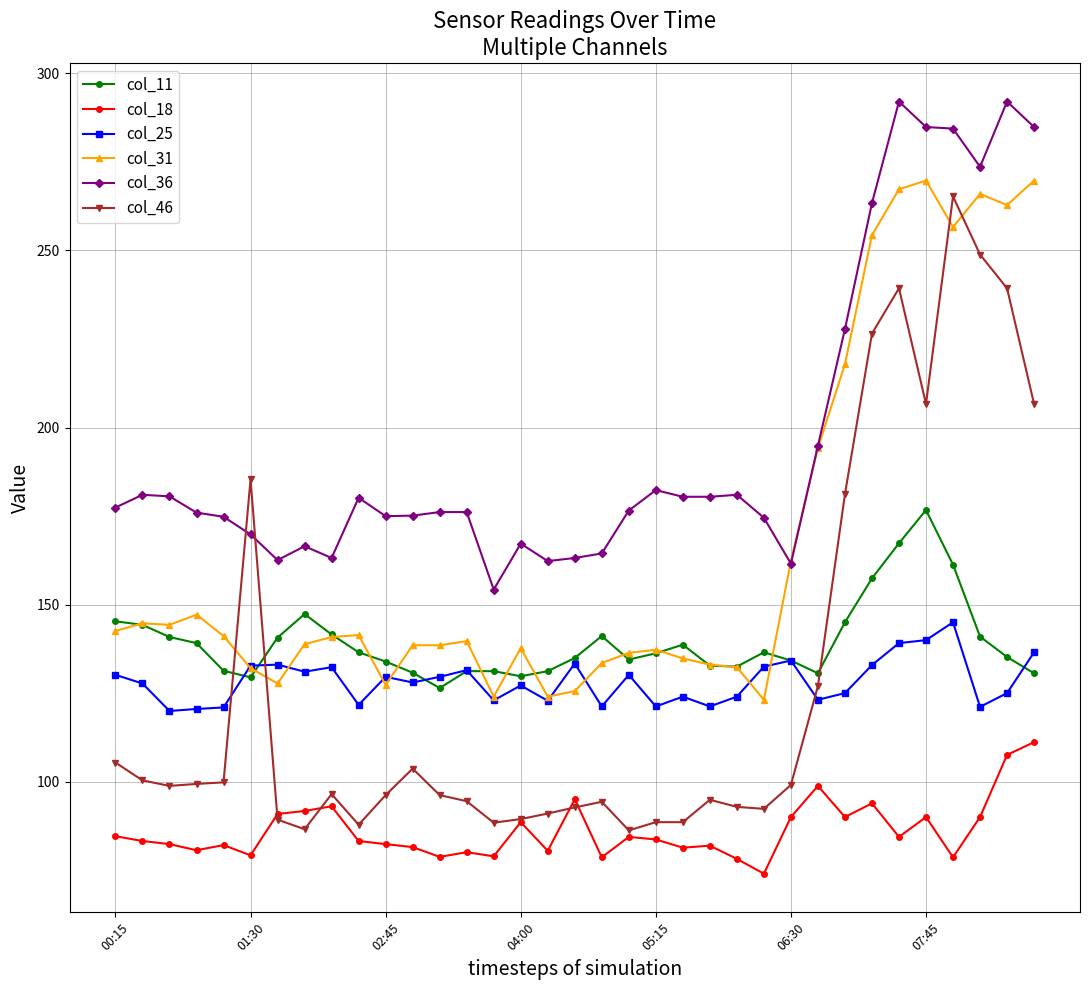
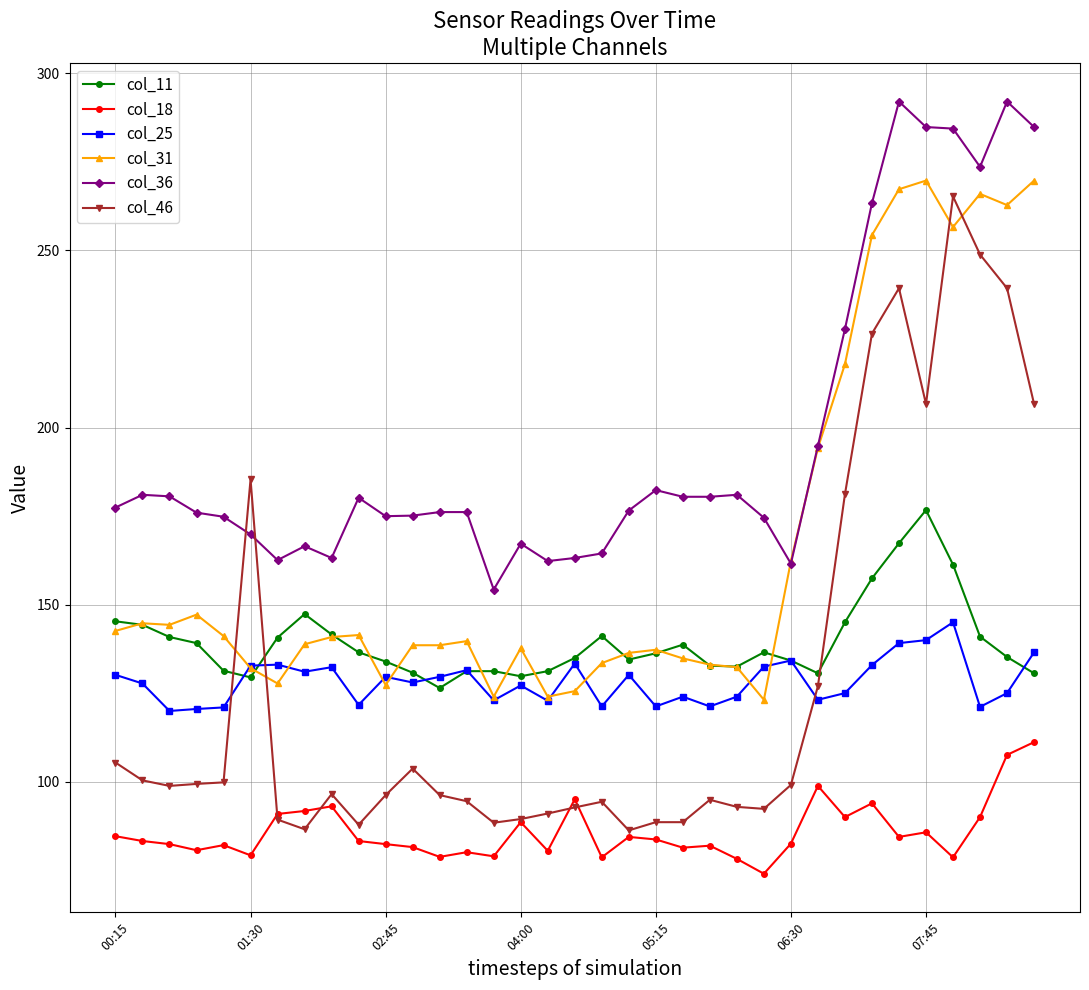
  {
    "col_11": {
      "00:15": 145,
      "01:30": 129,
      "02:45": 134,
      "04:00": 130,
      "05:15": 136,
      "07:45": 177
    },
    "col_18": {
      "00:15": 85,
      "01:30": 79,
      "02:45": 82,
      "04:00": 89,
      "05:15": 84,
-     "06:30": 90,
-     "07:45": 90
+     "06:30": 83,
+     "07:45": 86
    },
    "col_25": {
      "00:15": 130,
      "01:30": 133,
      "02:45": 130,
      "04:00": 127,
      "05:15": 121,
      "07:45": 140
    },
    "col_31": {
      "00:15": 143,
      "01:30": 132,
      "02:45": 127,
      "04:00": 138,
      "05:15": 137,
      "07:45": 270
    },
    "col_36": {
      "00:15": 177,
      "01:30": 170,
      "02:45": 175,
      "04:00": 167,
      "05:15": 182,
      "07:45": 285
    },
    "col_46": {
      "00:15": 105,
      "01:30": 185,
      "02:45": 96,
      "04:00": 89,
      "05:15": 89,
      "06:30": 99,
      "07:45": 207
    }
  }
